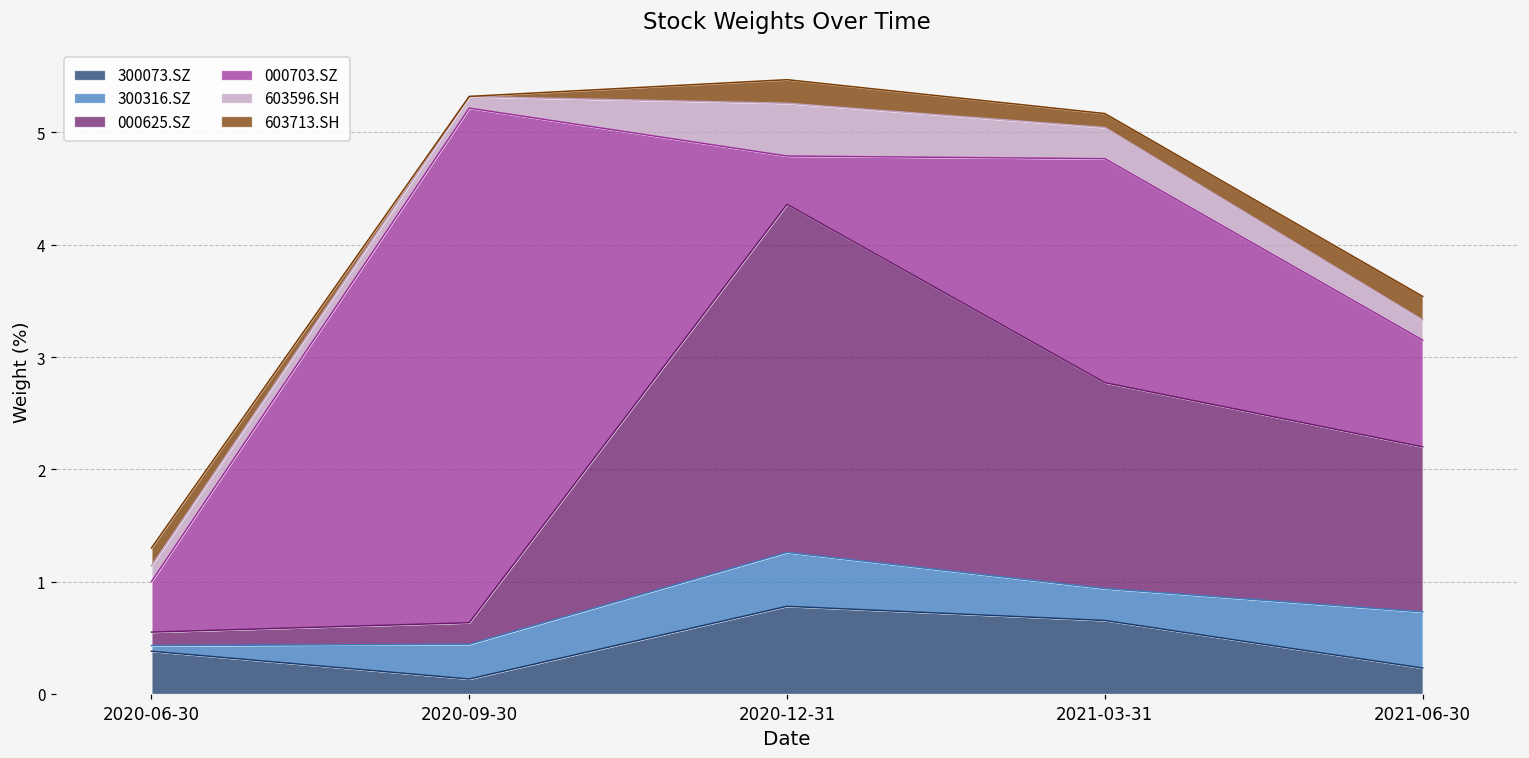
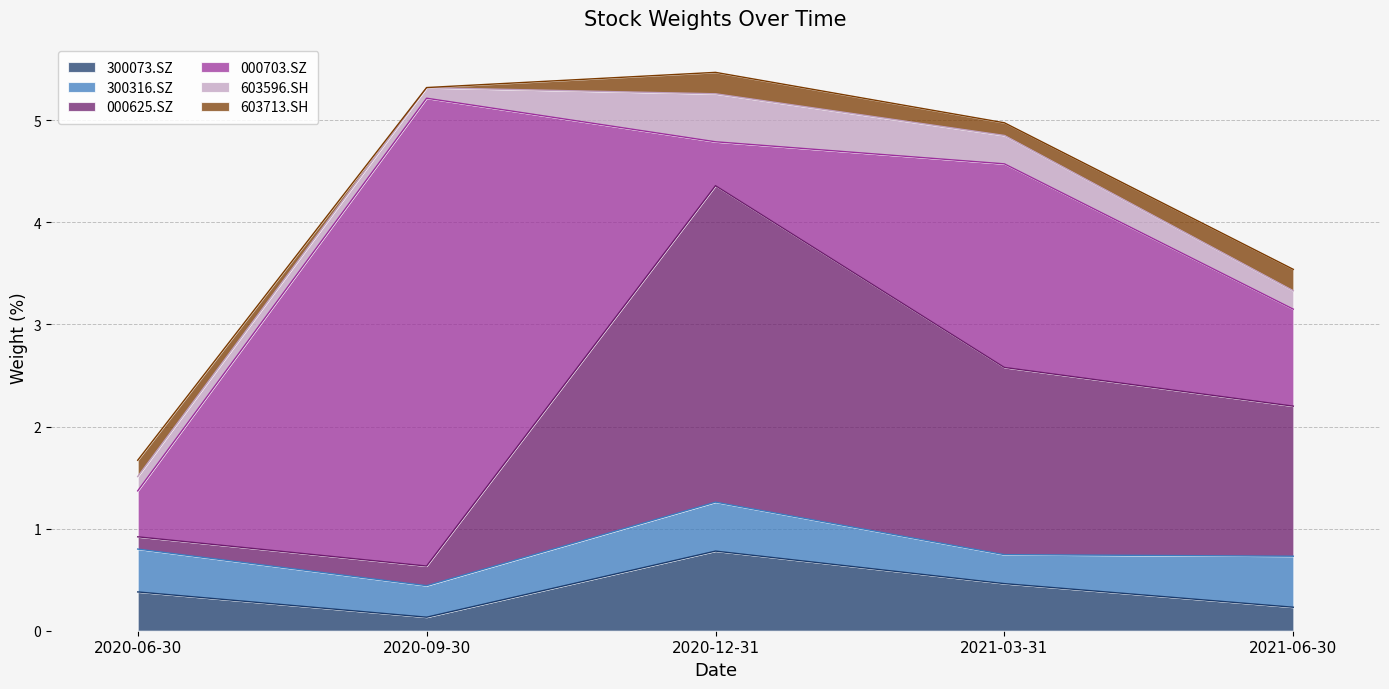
  {
    "300073.SZ": {
      "2020-06-30": 0.38,
      "2020-09-30": 0.13,
      "2020-12-31": 0.78,
-     "2021-03-31": 0.65,
+     "2021-03-31": 0.46,
      "2021-06-30": 0.23
    },
    "300316.SZ": {
-     "2020-06-30": 0.05,
+     "2020-06-30": 0.42,
      "2020-09-30": 0.31,
      "2020-12-31": 0.48,
      "2021-03-31": 0.28,
      "2021-06-30": 0.50
    },
    "000625.SZ": {
      "2020-06-30": 0.12,
      "2020-09-30": 0.19,
      "2020-12-31": 3.10,
      "2021-03-31": 1.83,
      "2021-06-30": 1.47
    },
    "000703.SZ": {
      "2020-06-30": 0.45,
      "2020-09-30": 4.58,
      "2020-12-31": 0.43,
      "2021-03-31": 1.99,
      "2021-06-30": 0.95
    },
    "603596.SH": {
      "2020-06-30": 0.14,
      "2020-12-31": 0.47,
      "2021-03-31": 0.28,
      "2021-06-30": 0.18
    },
    "603713.SH": {
      "2020-06-30": 0.16,
      "2020-12-31": 0.21,
      "2021-03-31": 0.12,
      "2021-06-30": 0.21
    }
  }
